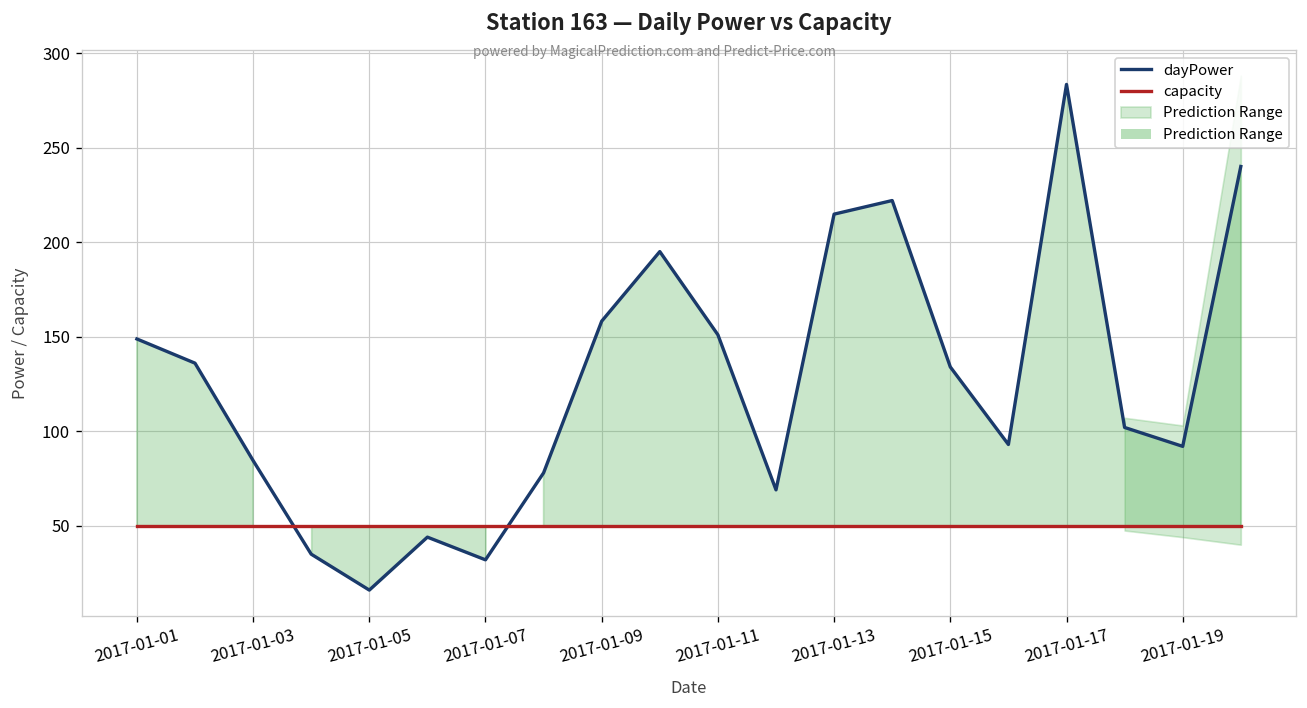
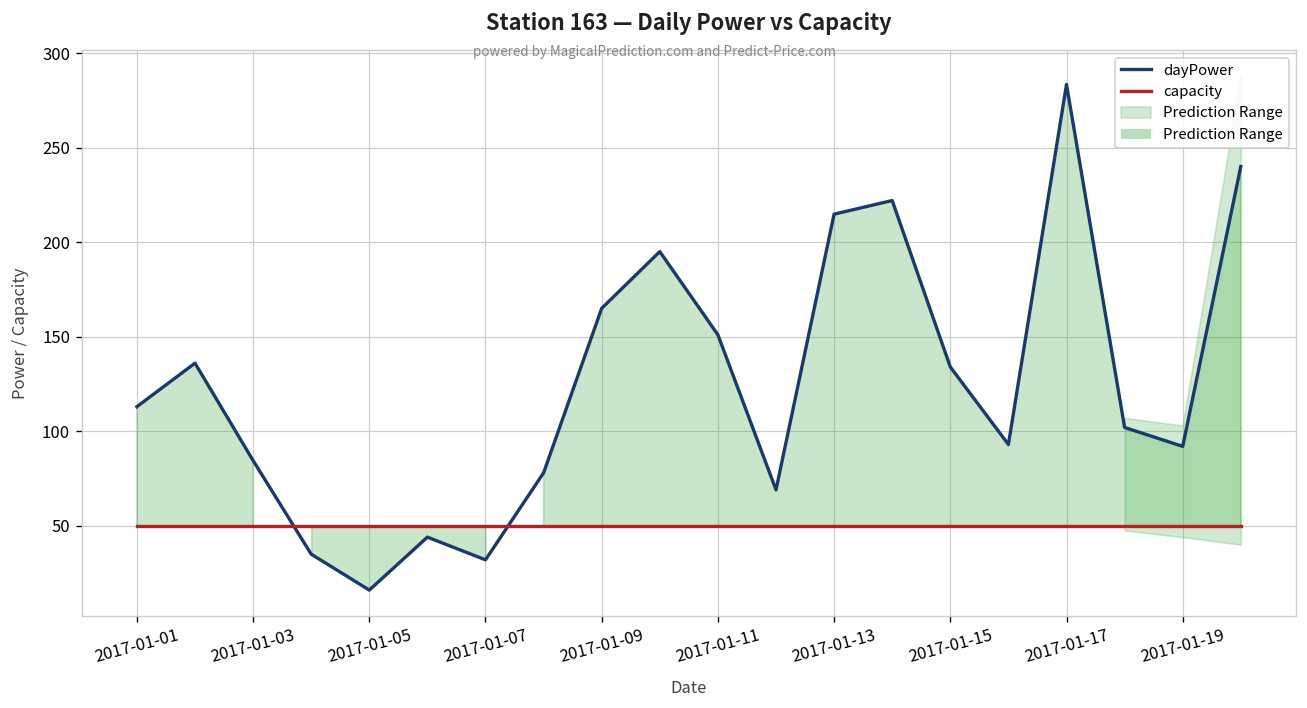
  {
    "dayPower": {
-     "2017-01-01": 149,
+     "2017-01-01": 113,
      "2017-01-03": 85,
      "2017-01-05": 16,
      "2017-01-07": 32,
-     "2017-01-09": 158,
+     "2017-01-09": 165,
      "2017-01-11": 151,
      "2017-01-13": 215,
      "2017-01-15": 134,
      "2017-01-17": 283,
      "2017-01-19": 92
    },
    "capacity": {
      "2017-01-01": 50,
      "2017-01-03": 50,
      "2017-01-09": 50,
      "2017-01-11": 50,
      "2017-01-13": 50,
      "2017-01-15": 50,
      "2017-01-17": 50,
      "2017-01-19": 50
    }
  }
